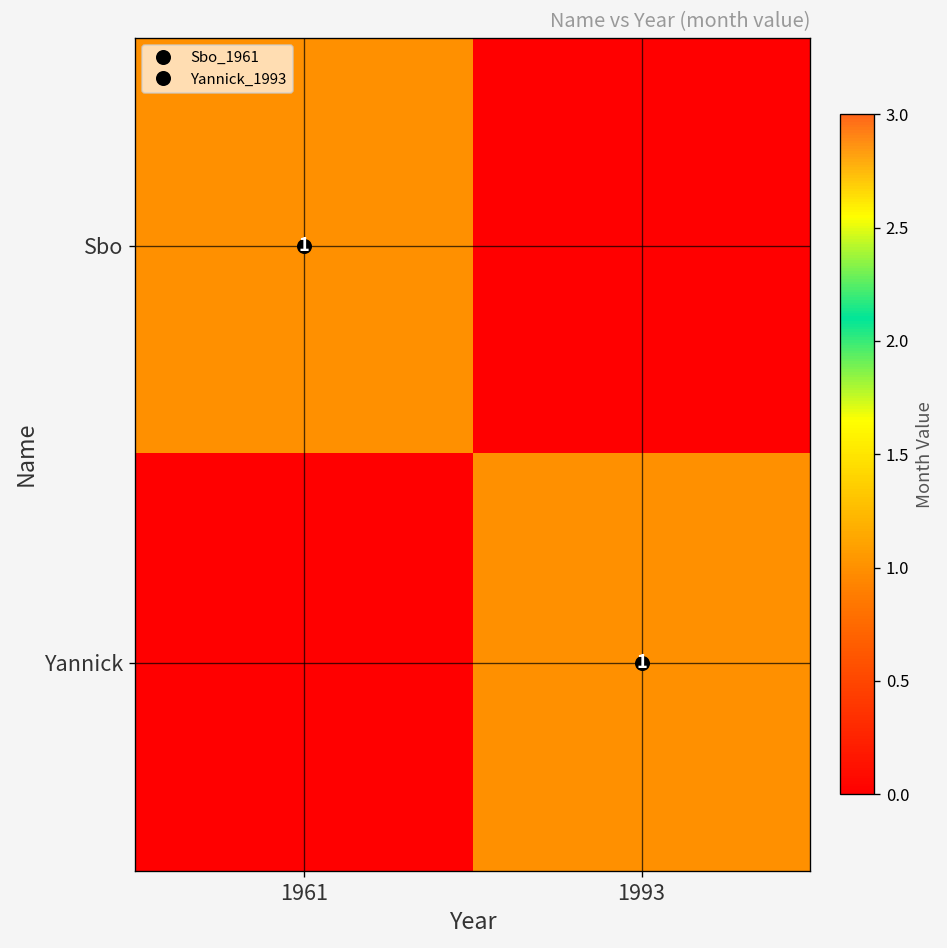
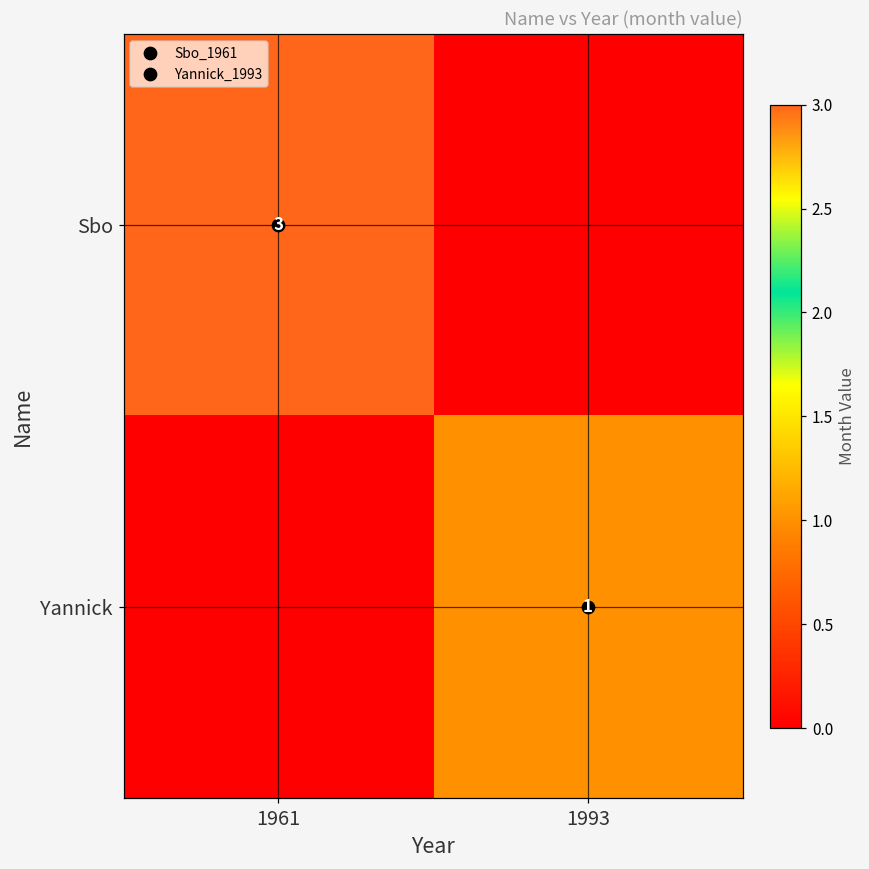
  {
    "Sbo": {
-     "1961": 1
+     "1961": 3
    }
  }
